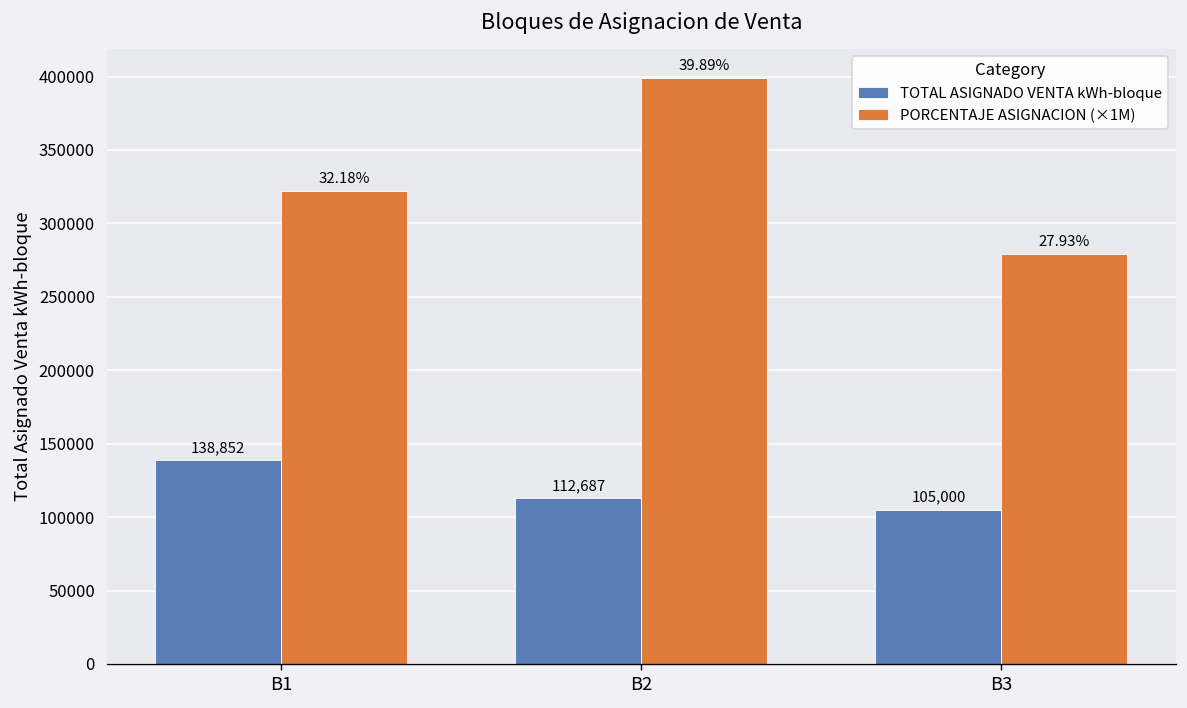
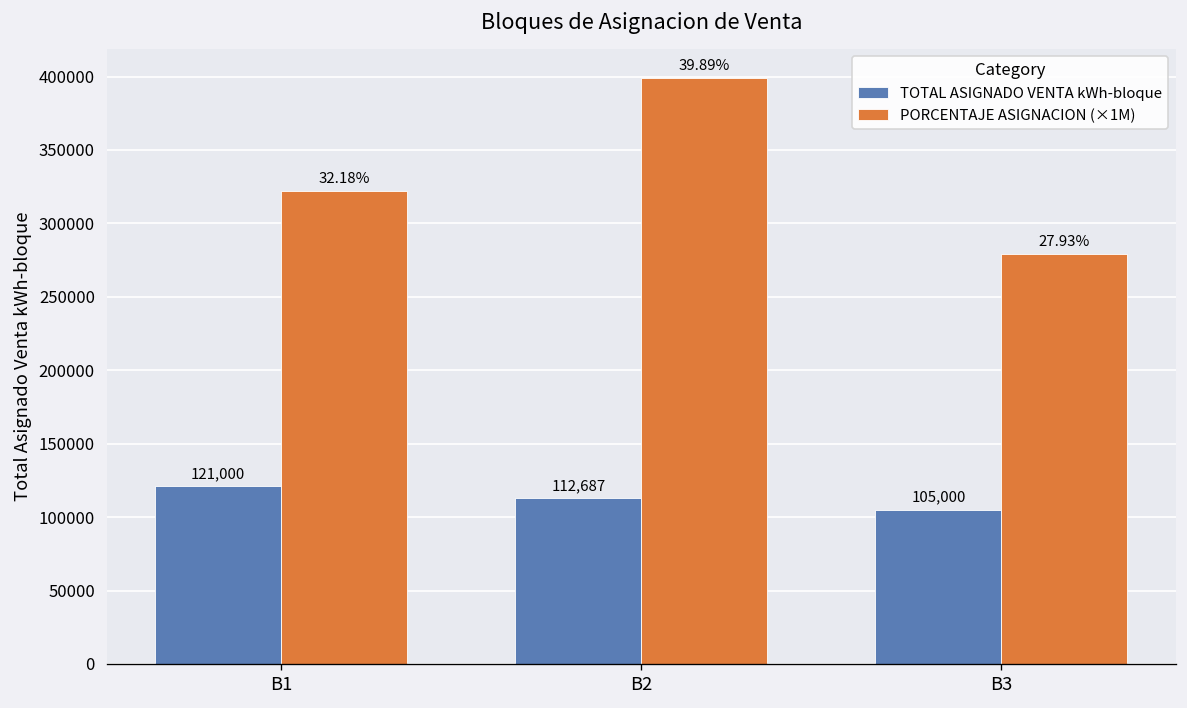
  {
    "TOTAL ASIGNADO VENTA kWh-bloque": {
-     "B1": "138,852",
+     "B1": "121,000",
      "B2": "112,687",
      "B3": "105,000"
    }
  }
